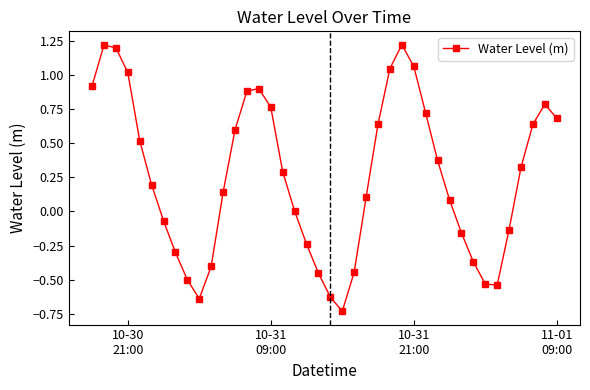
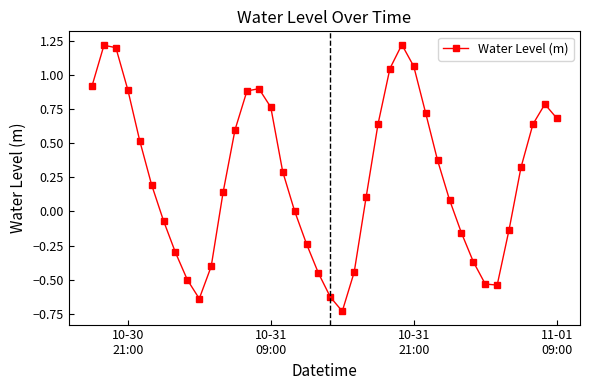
  {
-   "10-30 21:00": 1.02,
+   "10-30 21:00": 0.89,
    "10-31 09:00": 0.77,
    "10-31 21:00": 1.06,
    "11-01 09:00": 0.68
  }
